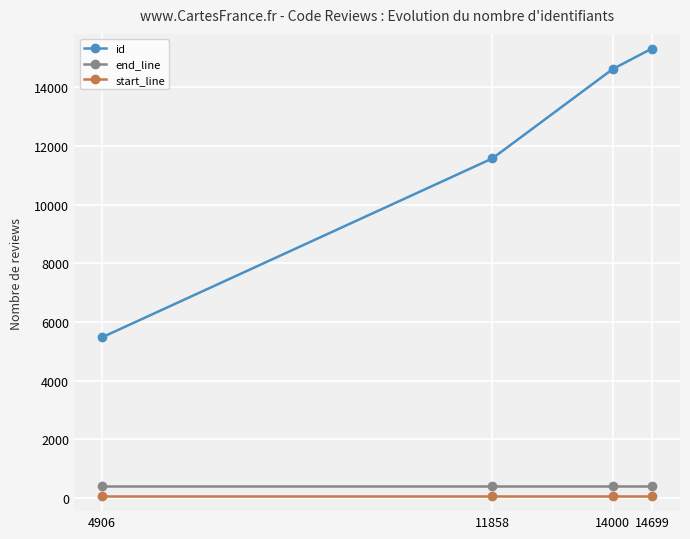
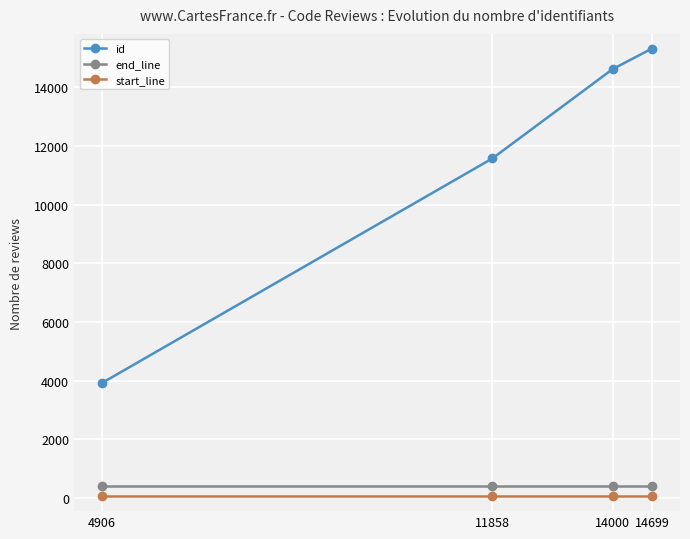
  {
    "id": {
-     "4906": 5500,
+     "4906": 3900,
      "11858": 11600,
      "14000": 14600,
      "14699": 15300
    },
    "end_line": {
      "4906": 400,
      "11858": 400,
      "14000": 400,
      "14699": 400
    },
    "start_line": {
      "4906": 100,
      "11858": 100,
      "14000": 100,
      "14699": 100
    }
  }
